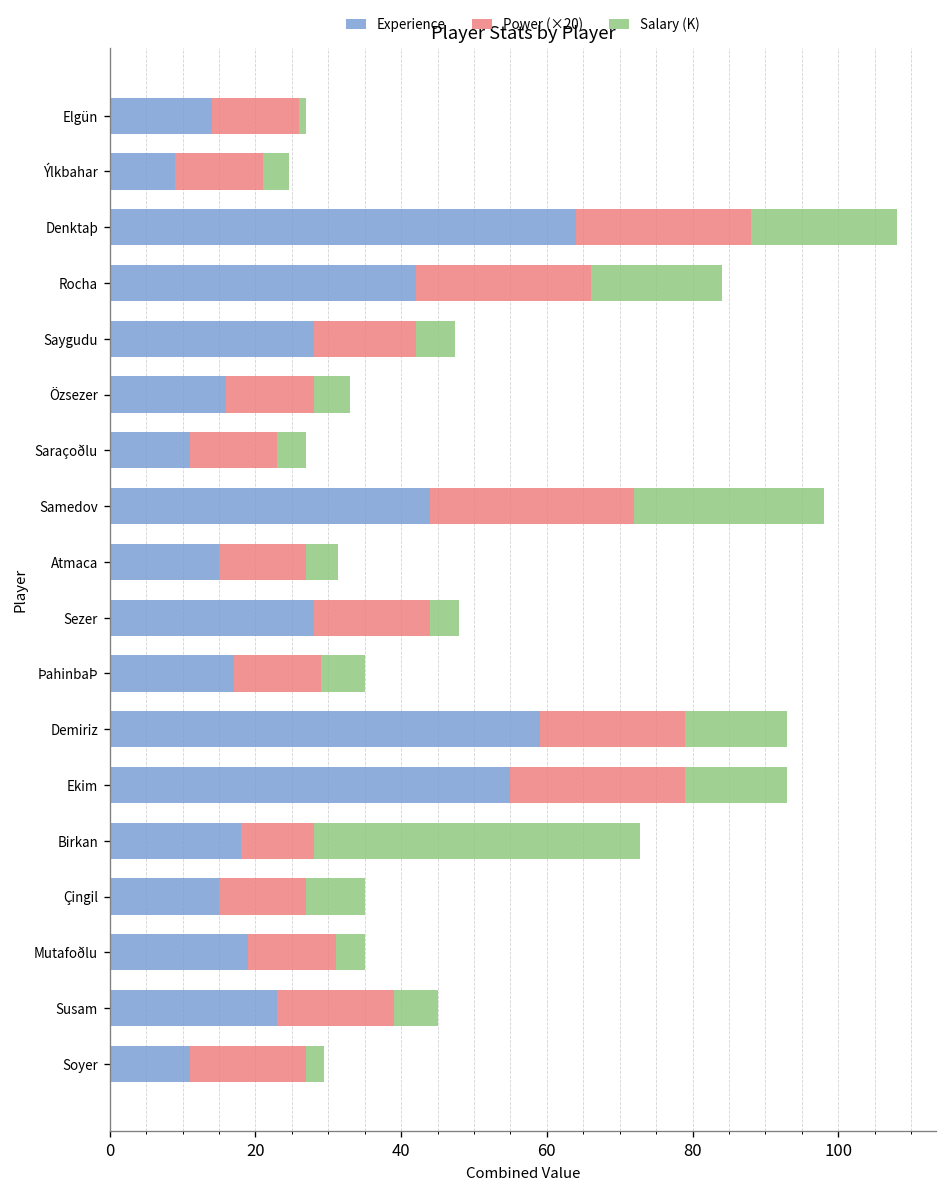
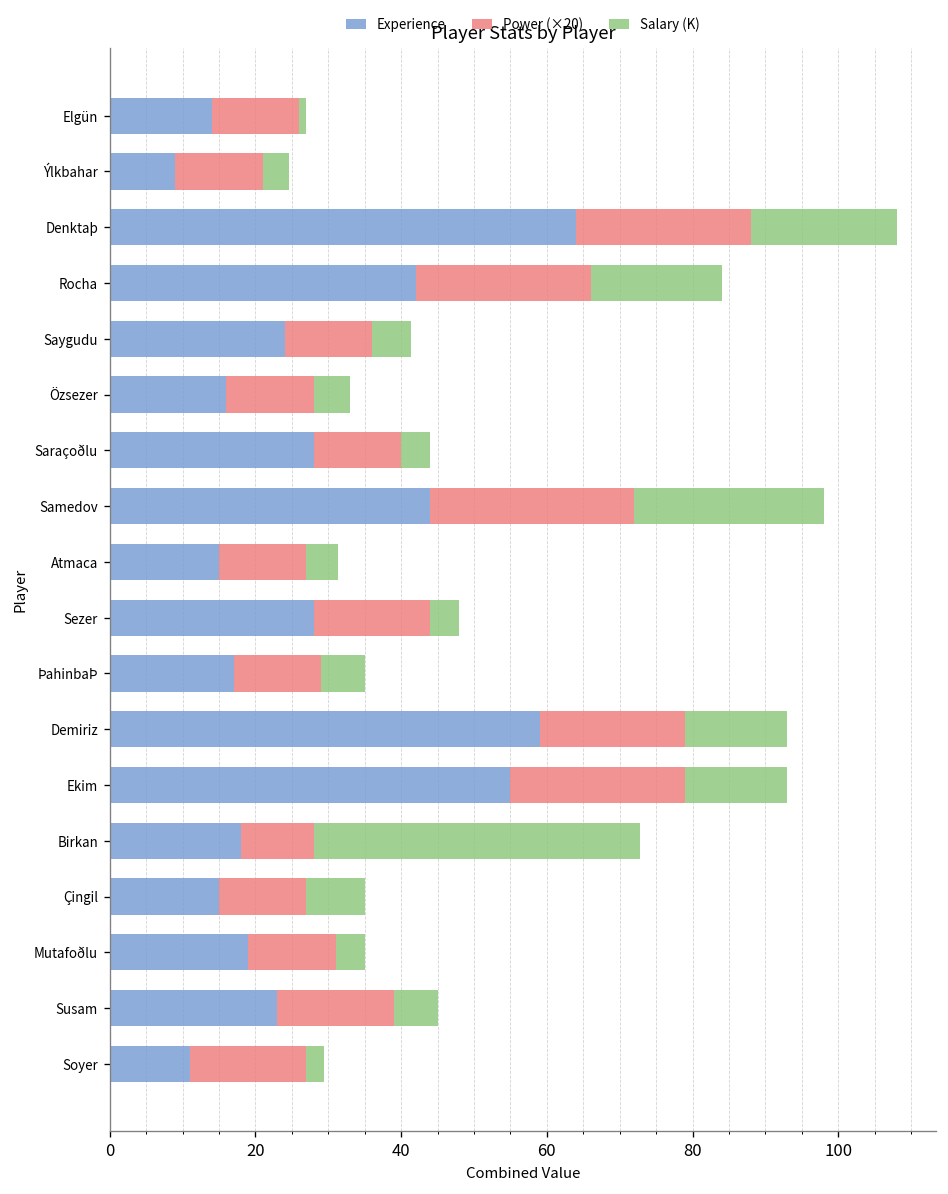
  {
    "Experience": {
      "Elgün": 14,
      "Ýlkbahar": 9,
      "Denktaþ": 64,
      "Rocha": 42,
-     "Saygudu": 28,
+     "Saygudu": 24,
      "Özsezer": 16,
-     "Saraçoðlu": 11,
+     "Saraçoðlu": 28,
      "Samedov": 44,
      "Atmaca": 15,
      "Sezer": 28,
      "ÞahinbaÞ": 17,
      "Demiriz": 59,
      "Ekim": 55,
      "Birkan": 18,
      "Çingil": 15,
      "Mutafoðlu": 19,
      "Susam": 23,
      "Soyer": 11
    },
    "Power (×20)": {
      "Elgün": 12,
      "Ýlkbahar": 12,
      "Denktaþ": 24,
      "Rocha": 24,
-     "Saygudu": 14,
+     "Saygudu": 12,
      "Özsezer": 12,
      "Saraçoðlu": 12,
      "Samedov": 28,
      "Atmaca": 12,
      "Sezer": 16,
      "ÞahinbaÞ": 12,
      "Demiriz": 20,
      "Ekim": 24,
      "Birkan": 10,
      "Çingil": 12,
      "Mutafoðlu": 12,
      "Susam": 16,
      "Soyer": 16
    },
    "Salary (K)": {
      "Elgün": 1,
      "Ýlkbahar": 4,
      "Denktaþ": 20,
      "Rocha": 18,
      "Saygudu": 5,
      "Özsezer": 5,
      "Saraçoðlu": 4,
      "Samedov": 26,
      "Atmaca": 4,
      "Sezer": 4,
      "ÞahinbaÞ": 6,
      "Demiriz": 14,
      "Ekim": 14,
      "Birkan": 45,
      "Çingil": 8,
      "Mutafoðlu": 4,
      "Susam": 6,
      "Soyer": 2
    }
  }
